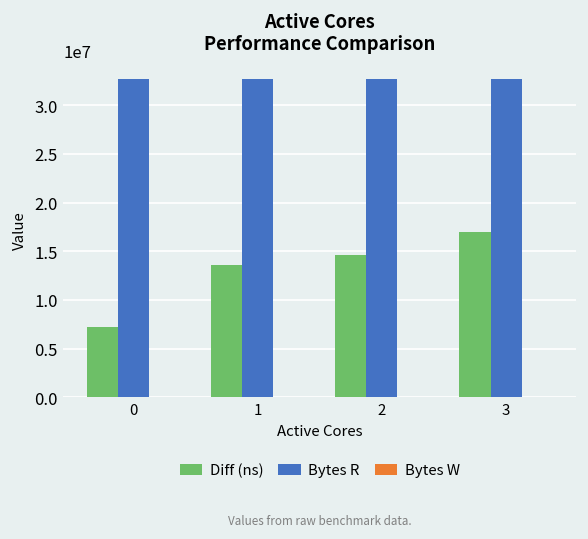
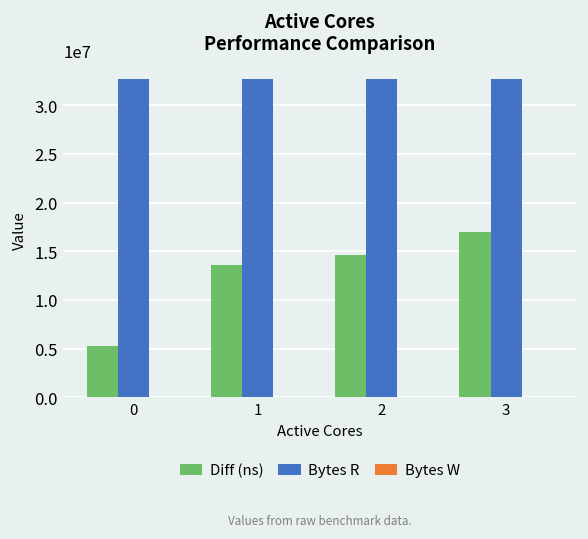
  {
    "Diff (ns)": {
-     "0": 7000000,
+     "0": 5000000,
      "1": 14000000,
      "2": 15000000,
      "3": 17000000
    },
    "Bytes R": {
      "0": 33000000,
      "1": 33000000,
      "2": 33000000,
      "3": 33000000
    },
    "Bytes W": {
      "0": 0,
      "1": 0,
      "2": 0,
      "3": 0
    }
  }
